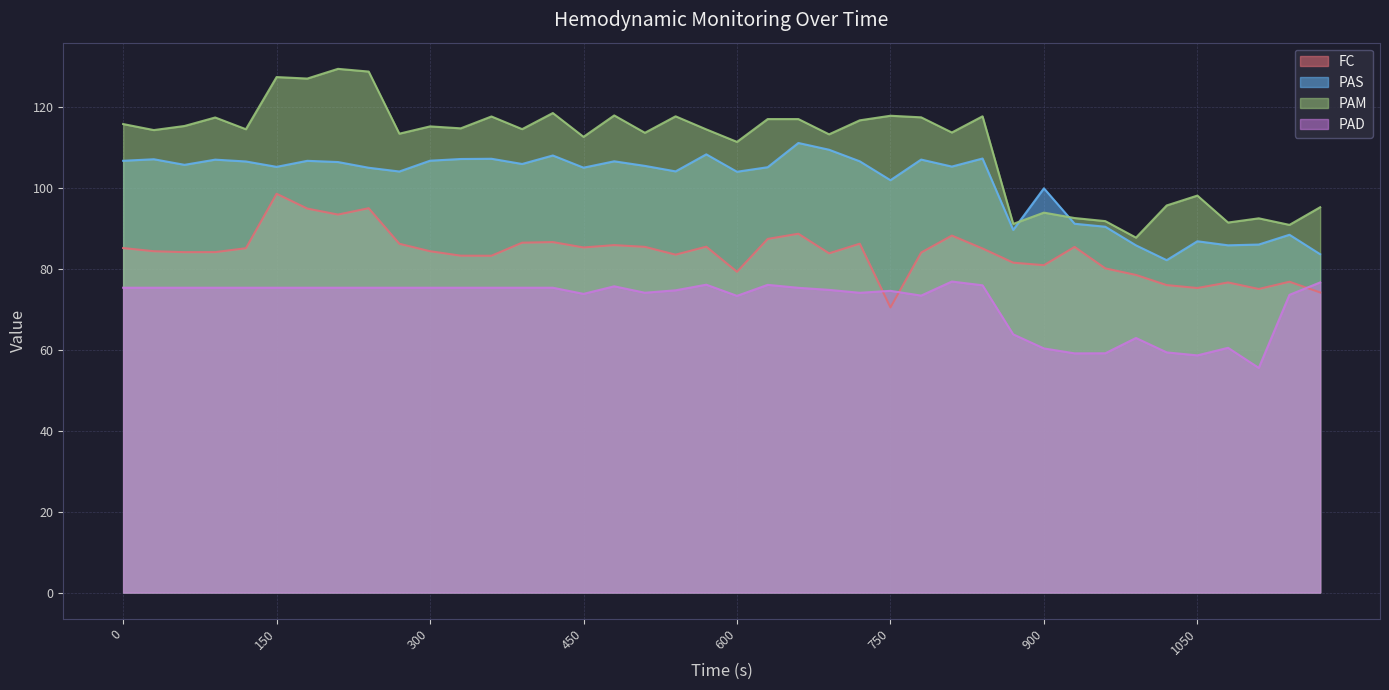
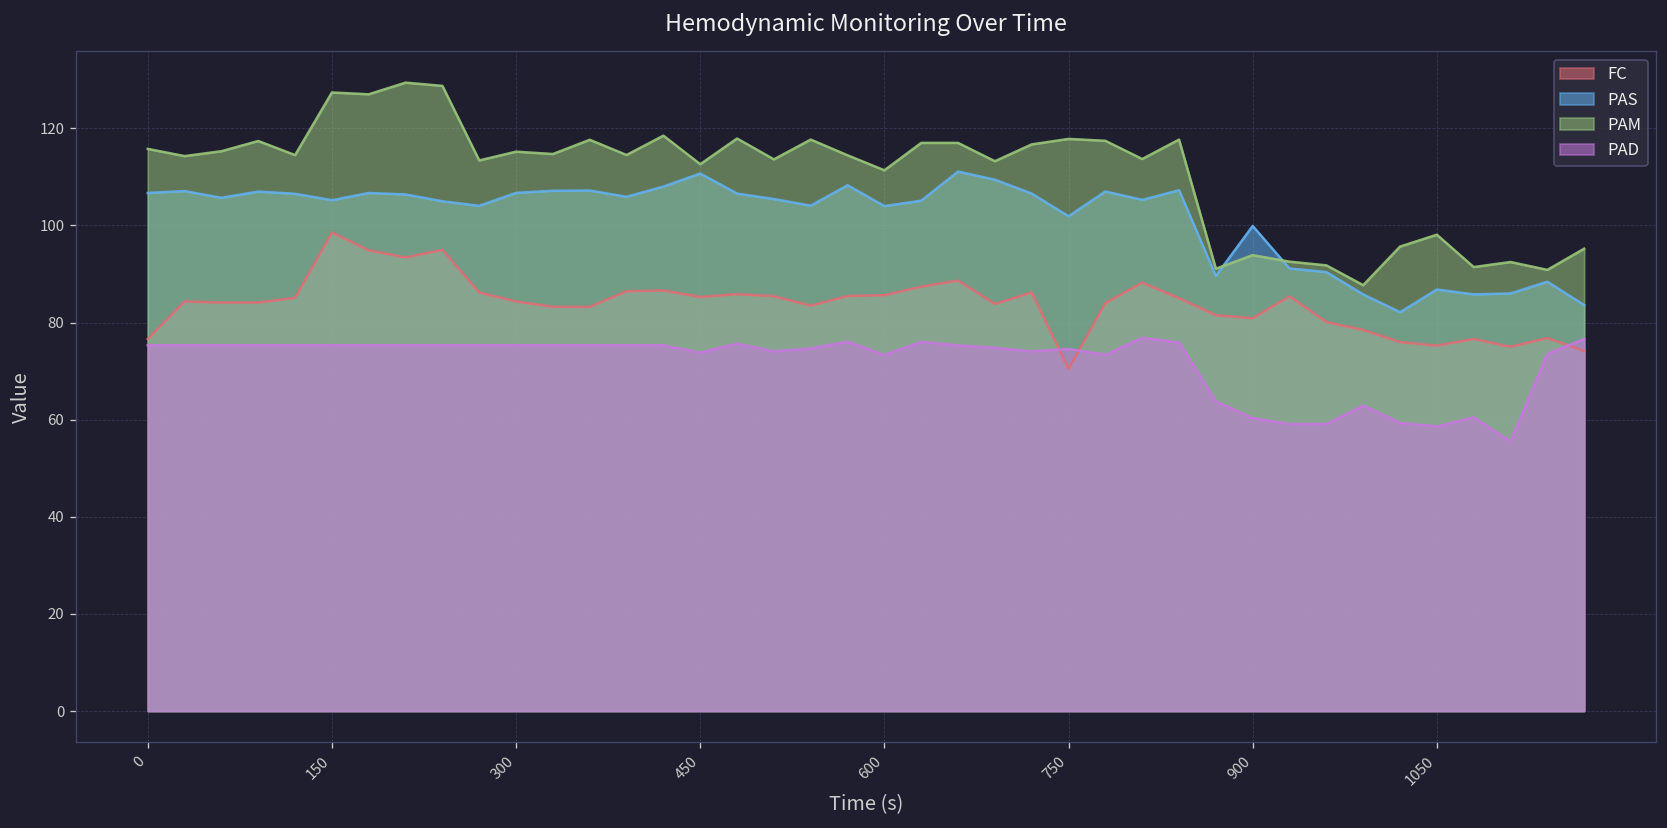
  {
    "FC": {
-     "0": 85,
+     "0": 77,
      "150": 99,
      "300": 84,
      "450": 85,
-     "600": 79,
+     "600": 86,
      "750": 70,
      "900": 81,
      "1050": 75
    },
    "PAS": {
      "0": 107,
      "150": 105,
      "300": 107,
-     "450": 105,
+     "450": 111,
      "600": 104,
      "750": 102,
      "900": 100,
      "1050": 87
    },
    "PAM": {
      "0": 116,
      "150": 127,
      "300": 115,
      "450": 113,
      "600": 111,
      "750": 118,
      "900": 94,
      "1050": 98
    },
    "PAD": {
      "0": 75,
      "150": 75,
      "300": 75,
      "450": 74,
      "600": 73,
      "750": 75,
      "900": 60,
      "1050": 59
    }
  }
